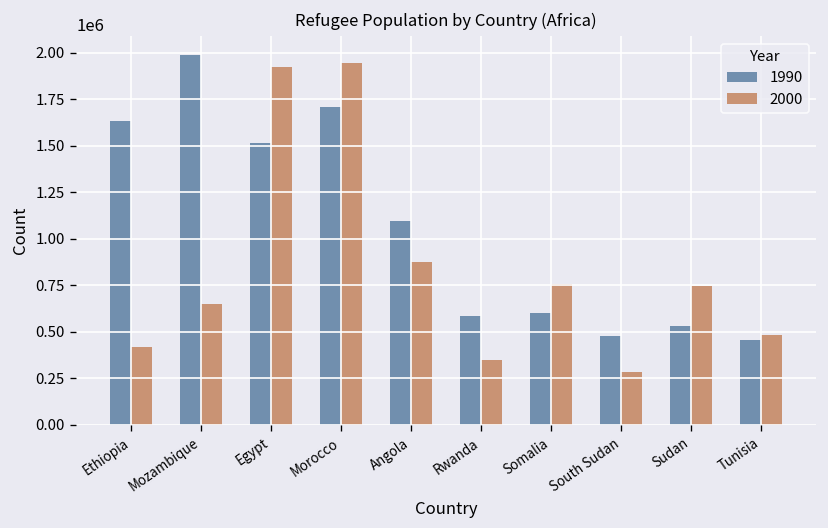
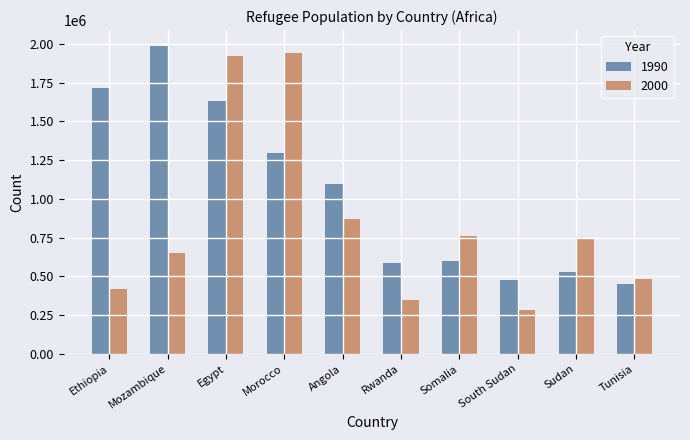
  {
    "1990": {
-     "Ethiopia": 1630000,
+     "Ethiopia": 1710000,
      "Mozambique": 1990000,
-     "Egypt": 1520000,
-     "Morocco": 1710000,
+     "Egypt": 1630000,
+     "Morocco": 1300000,
      "Angola": 1090000,
      "Rwanda": 580000,
      "Somalia": 600000,
      "South Sudan": 480000,
      "Sudan": 530000,
      "Tunisia": 450000
    },
    "2000": {
      "Ethiopia": 420000,
      "Mozambique": 650000,
      "Egypt": 1920000,
      "Morocco": 1940000,
      "Angola": 870000,
      "Rwanda": 350000,
      "Somalia": 760000,
      "South Sudan": 280000,
      "Sudan": 740000,
      "Tunisia": 480000
    }
  }
